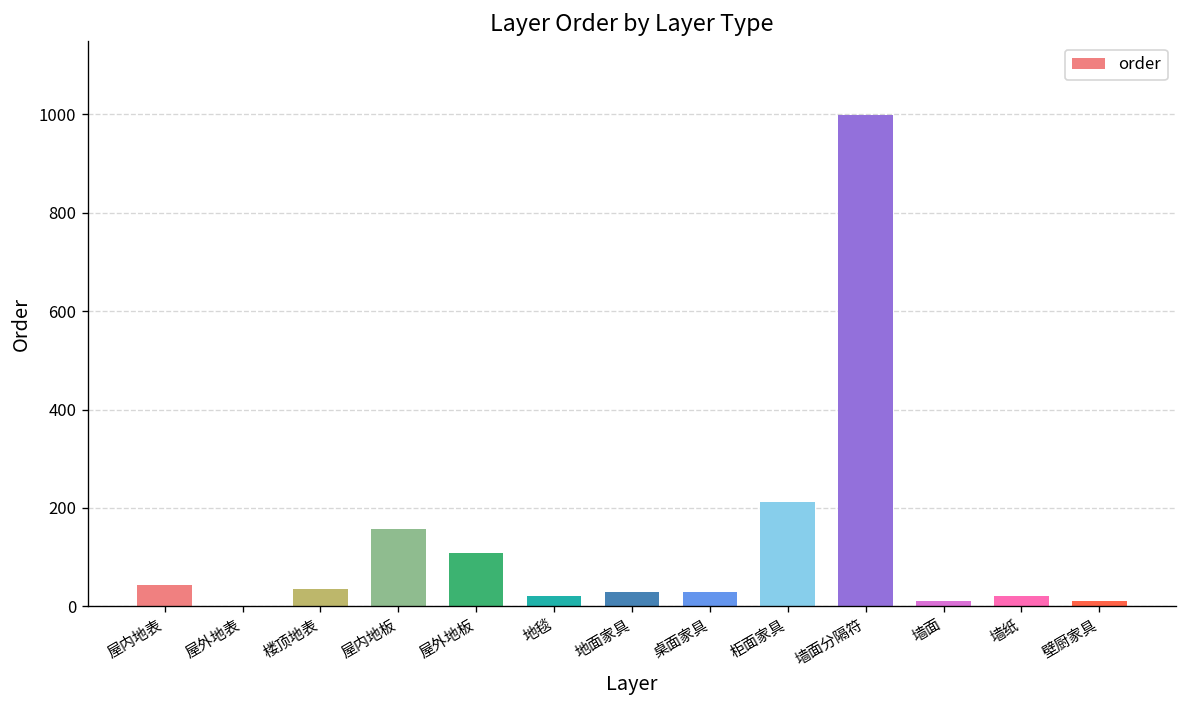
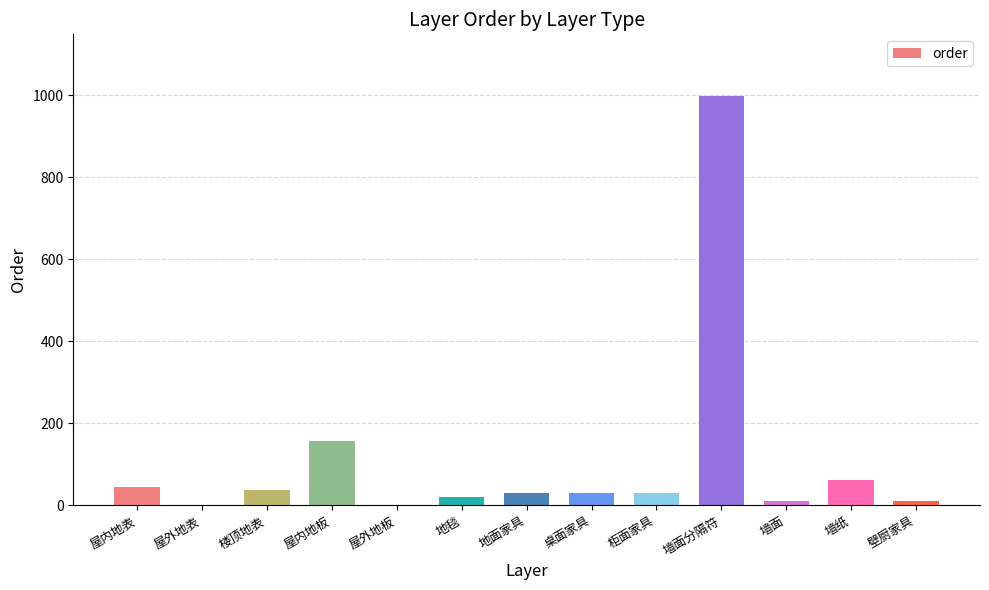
  {
    "屋内地表": 40,
    "屋外地表": 0,
    "楼顶地表": 40,
    "屋内地板": 160,
-   "屋外地板": 110,
+   "屋外地板": 0,
    "地毯": 20,
    "地面家具": 30,
    "桌面家具": 30,
-   "柜面家具": 210,
+   "柜面家具": 30,
    "墙面分隔符": 1000,
    "墙面": 10,
-   "墙纸": 20,
+   "墙纸": 60,
    "壁厨家具": 10
  }
